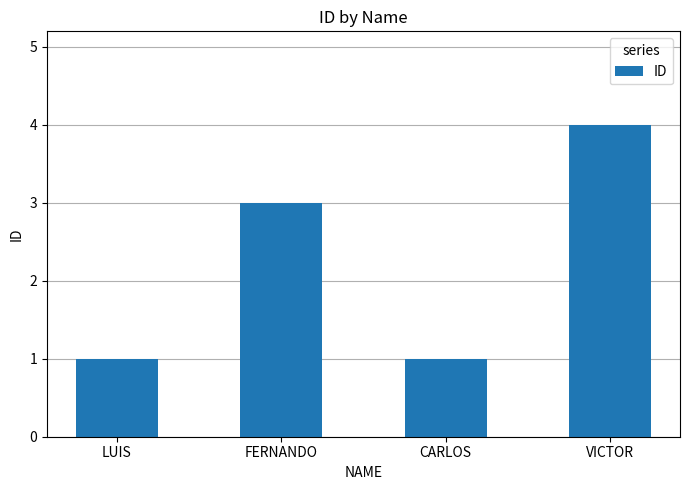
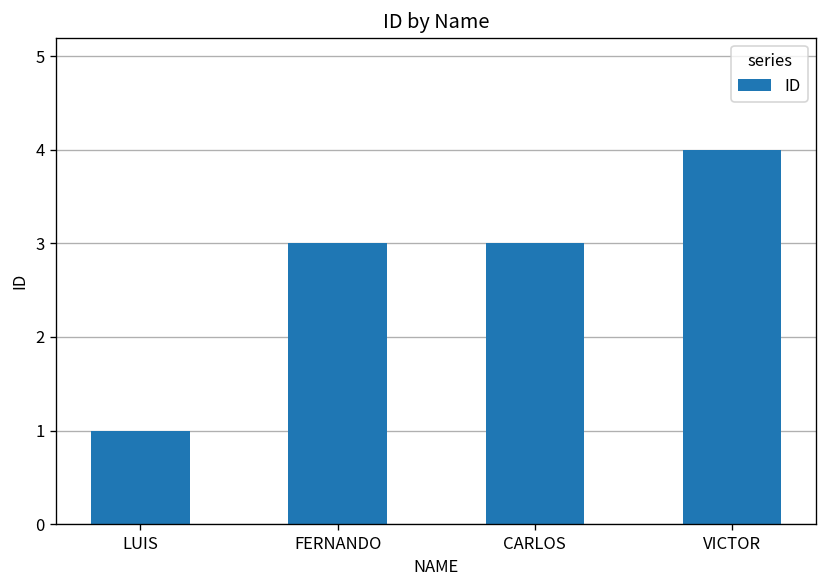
  {
    "LUIS": 1,
    "FERNANDO": 3,
-   "CARLOS": 1,
+   "CARLOS": 3,
    "VICTOR": 4
  }
